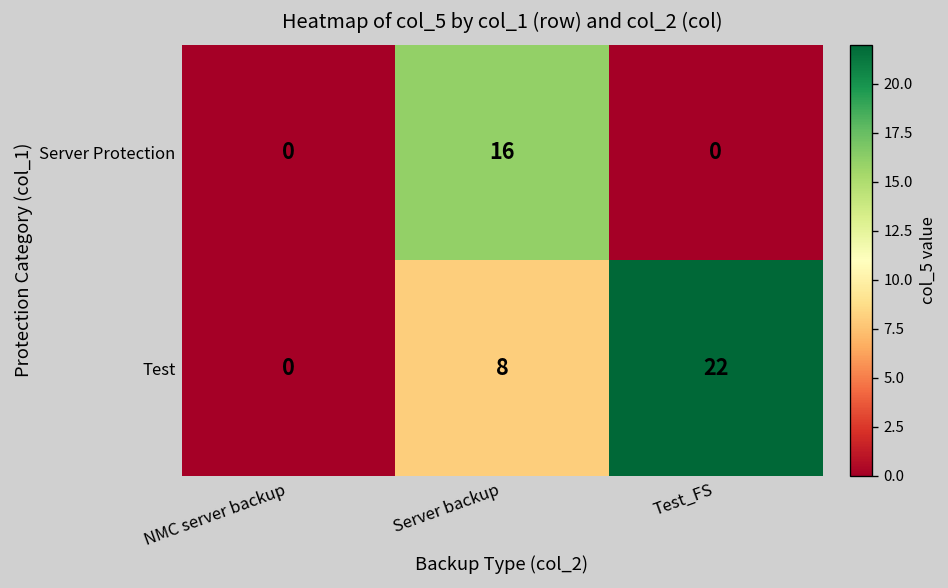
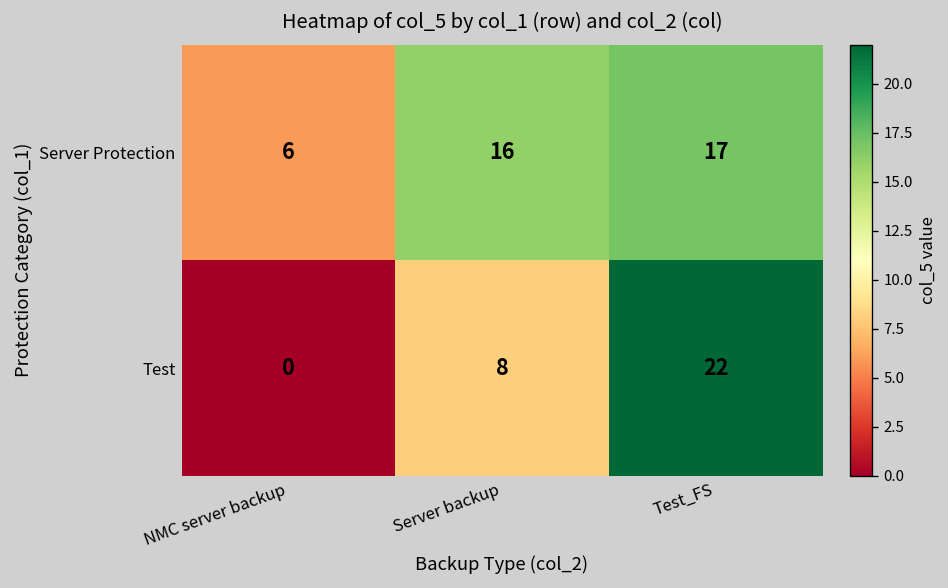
  {
    "Server Protection": {
-     "NMC server backup": 0,
+     "NMC server backup": 6,
      "Server backup": 16,
-     "Test_FS": 0
+     "Test_FS": 17
    },
    "Test": {
      "NMC server backup": 0,
      "Server backup": 8,
      "Test_FS": 22
    }
  }
